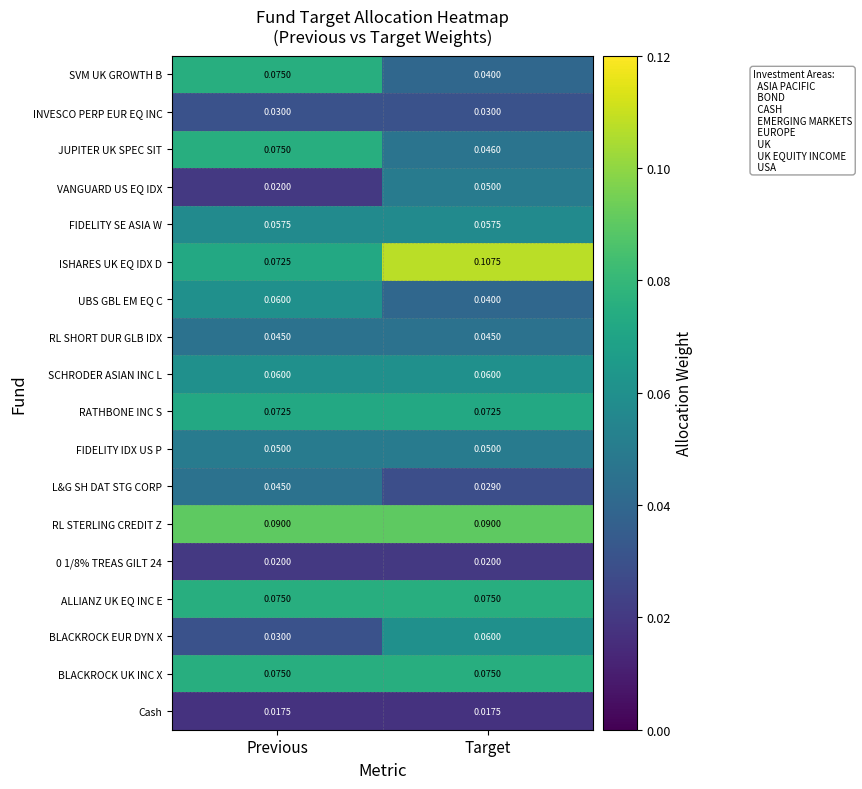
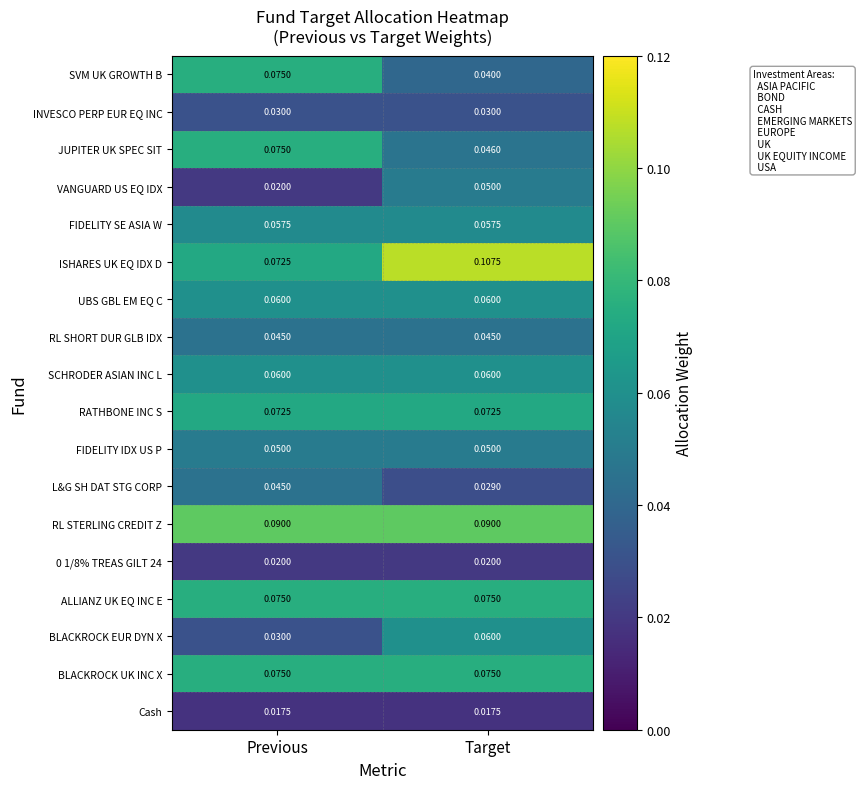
  {
    "SVM UK GROWTH B": {
      "Previous": 0.0750,
      "Target": 0.0400
    },
    "INVESCO PERP EUR EQ INC": {
      "Previous": 0.0300,
      "Target": 0.0300
    },
    "JUPITER UK SPEC SIT": {
      "Previous": 0.0750,
      "Target": 0.0460
    },
    "VANGUARD US EQ IDX": {
      "Previous": 0.0200,
      "Target": 0.0500
    },
    "FIDELITY SE ASIA W": {
      "Previous": 0.0575,
      "Target": 0.0575
    },
    "ISHARES UK EQ IDX D": {
      "Previous": 0.0725,
      "Target": 0.1075
    },
    "UBS GBL EM EQ C": {
      "Previous": 0.0600,
-     "Target": 0.0400
+     "Target": 0.0600
    },
    "RL SHORT DUR GLB IDX": {
      "Previous": 0.0450,
      "Target": 0.0450
    },
    "SCHRODER ASIAN INC L": {
      "Previous": 0.0600,
      "Target": 0.0600
    },
    "RATHBONE INC S": {
      "Previous": 0.0725,
      "Target": 0.0725
    },
    "FIDELITY IDX US P": {
      "Previous": 0.0500,
      "Target": 0.0500
    },
    "L&G SH DAT STG CORP": {
      "Previous": 0.0450,
      "Target": 0.0290
    },
    "RL STERLING CREDIT Z": {
      "Previous": 0.0900,
      "Target": 0.0900
    },
    "0 1/8% TREAS GILT 24": {
      "Previous": 0.0200,
      "Target": 0.0200
    },
    "ALLIANZ UK EQ INC E": {
      "Previous": 0.0750,
      "Target": 0.0750
    },
    "BLACKROCK EUR DYN X": {
      "Previous": 0.0300,
      "Target": 0.0600
    },
    "BLACKROCK UK INC X": {
      "Previous": 0.0750,
      "Target": 0.0750
    },
    "Cash": {
      "Previous": 0.0175,
      "Target": 0.0175
    }
  }
